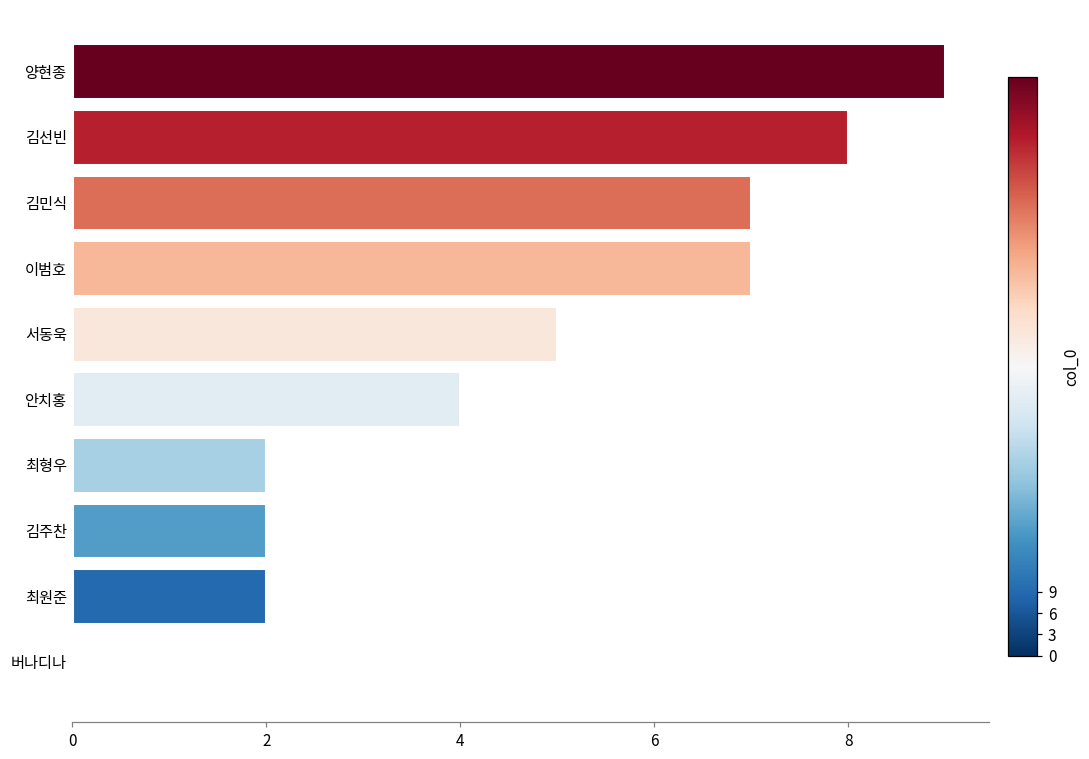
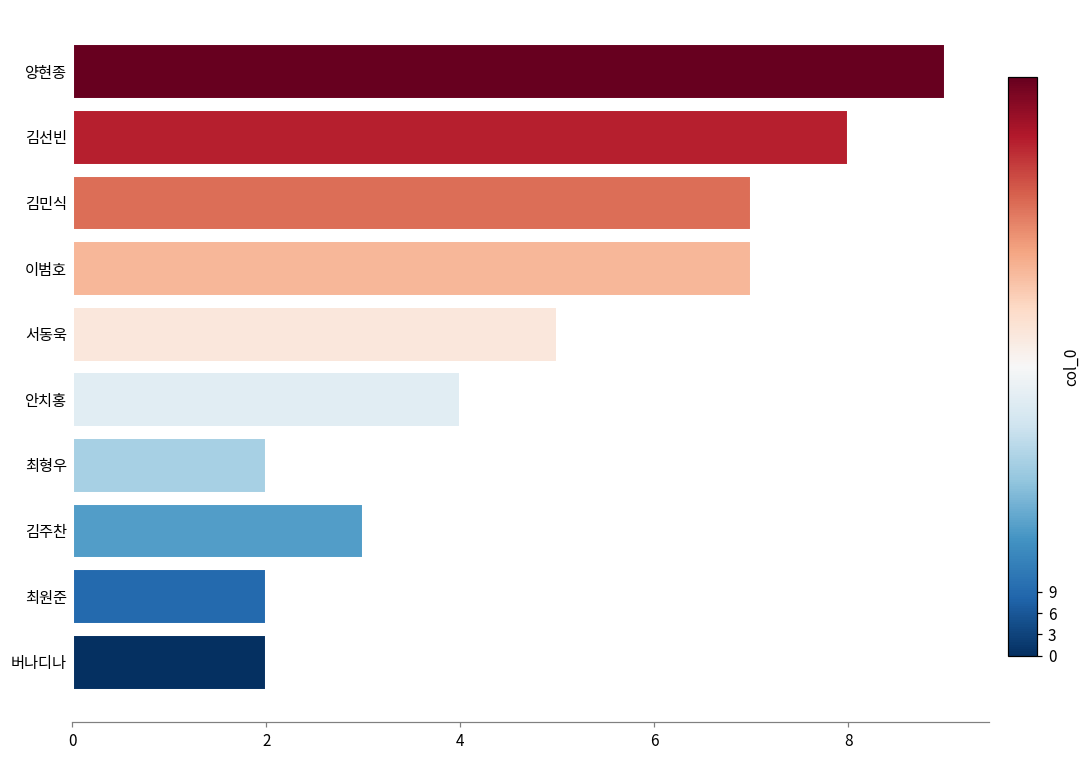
  {
    "양현종": 9,
    "김선빈": 8,
    "김민식": 7,
    "이범호": 7,
    "서동욱": 5,
    "안치홍": 4,
    "최형우": 2,
-   "김주찬": 2,
+   "김주찬": 3,
    "최원준": 2,
-   "버나디나": 0
+   "버나디나": 2
  }
